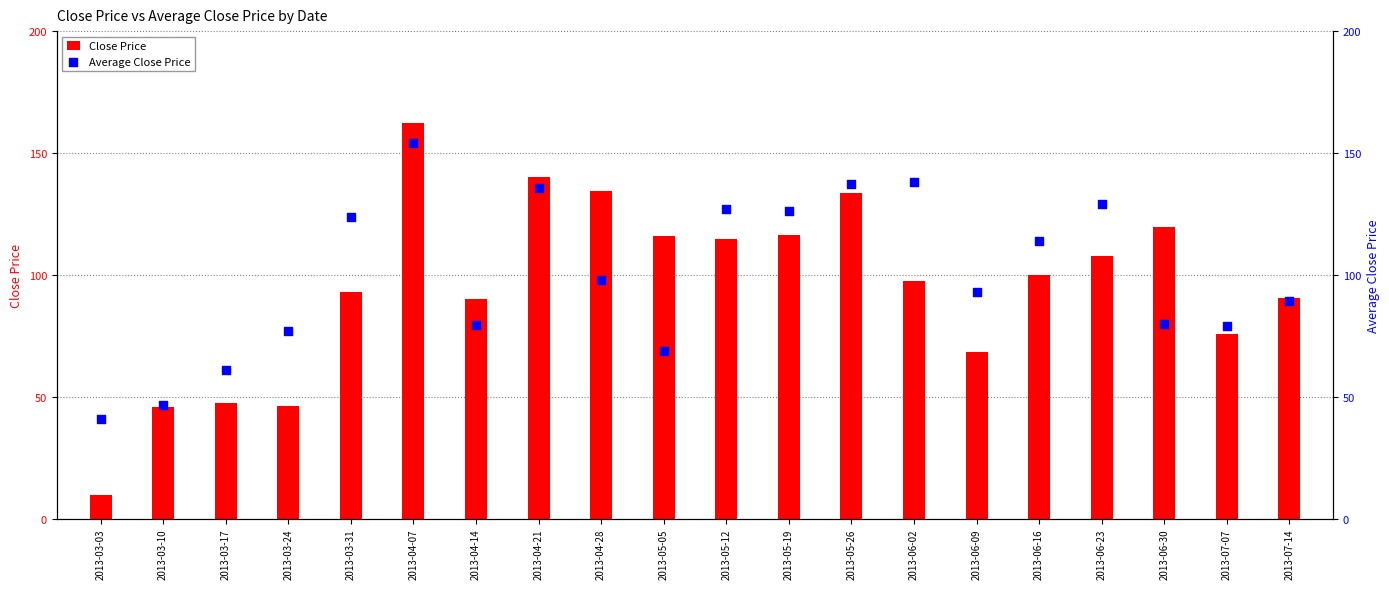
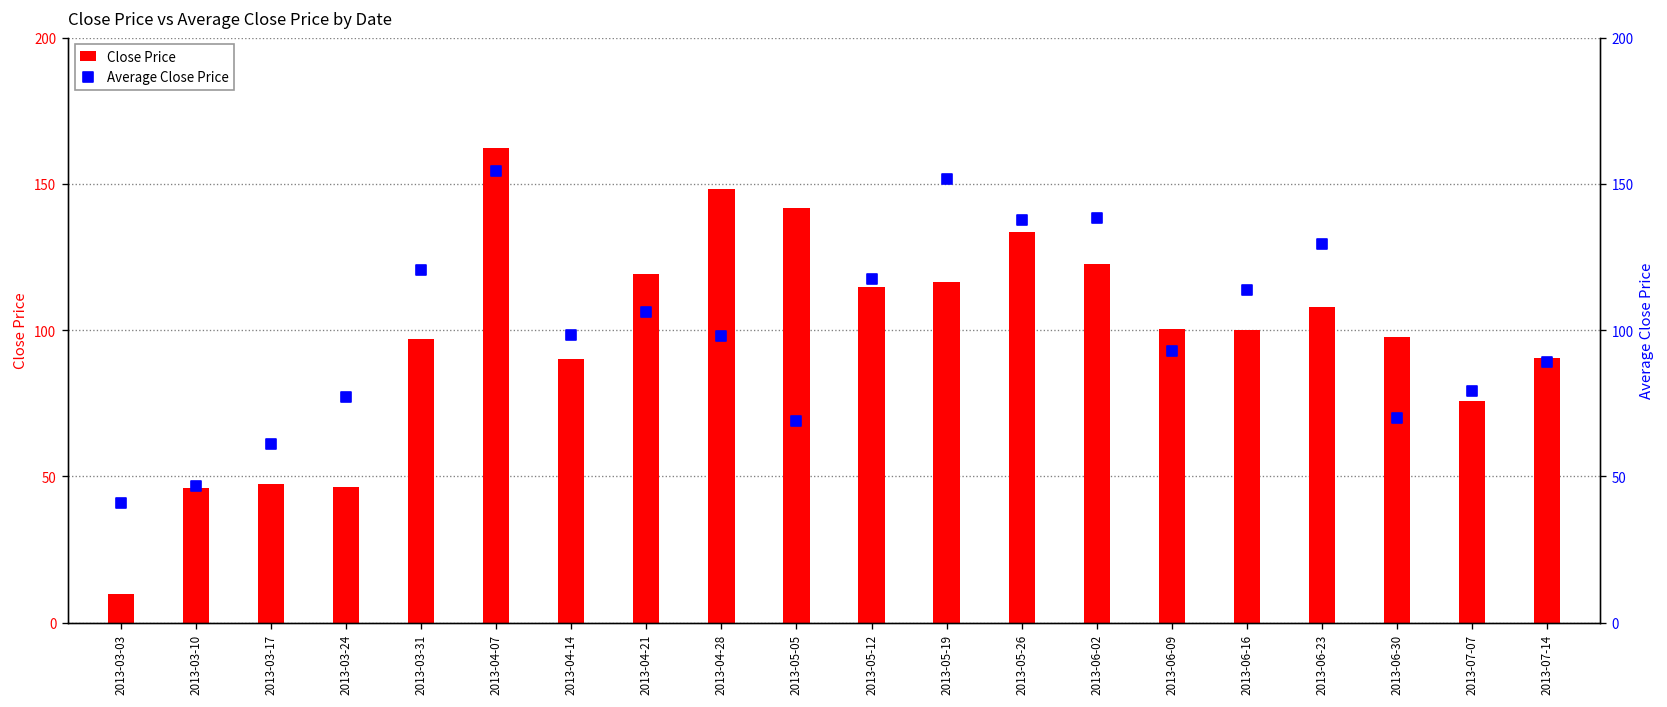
  {
    "Close Price": {
      "2013-03-03": 10,
      "2013-03-10": 46,
      "2013-03-17": 47,
      "2013-03-24": 46,
-     "2013-03-31": 93,
+     "2013-03-31": 97,
      "2013-04-07": 162,
      "2013-04-14": 90,
-     "2013-04-21": 140,
-     "2013-04-28": 134,
-     "2013-05-05": 116,
+     "2013-04-21": 119,
+     "2013-04-28": 148,
+     "2013-05-05": 142,
      "2013-05-12": 115,
      "2013-05-19": 117,
      "2013-05-26": 134,
-     "2013-06-02": 98,
-     "2013-06-09": 68,
+     "2013-06-02": 123,
+     "2013-06-09": 100,
      "2013-06-16": 100,
      "2013-06-23": 108,
-     "2013-06-30": 120,
+     "2013-06-30": 98,
      "2013-07-07": 76,
      "2013-07-14": 90
    },
    "Average Close Price": {
-     "2013-03-31": 124,
-     "2013-04-14": 79,
-     "2013-04-21": 136,
-     "2013-05-12": 127,
-     "2013-05-19": 126,
-     "2013-06-30": 80
+     "2013-03-31": 120,
+     "2013-04-14": 98,
+     "2013-04-21": 106,
+     "2013-05-12": 118,
+     "2013-05-19": 152,
+     "2013-06-30": 70
    }
  }
